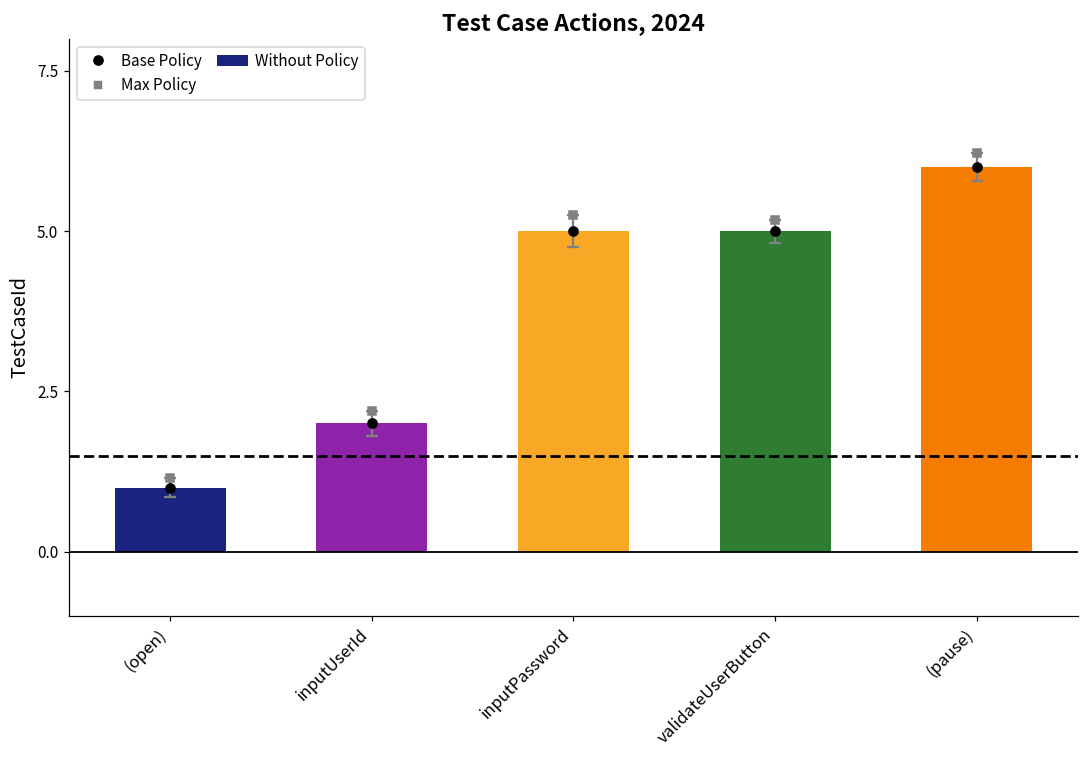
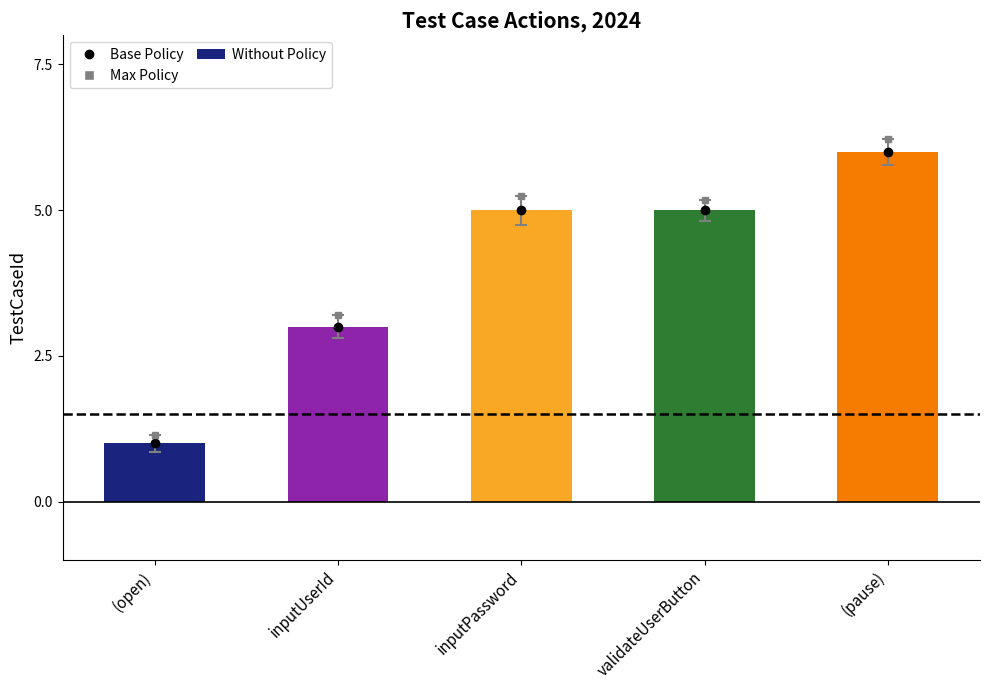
  {
    "Without Policy": {
      "(open)": 1,
-     "inputUserId": 2,
+     "inputUserId": 3,
      "inputPassword": 5,
      "validateUserButton": 5,
      "(pause)": 6
    }
  }
